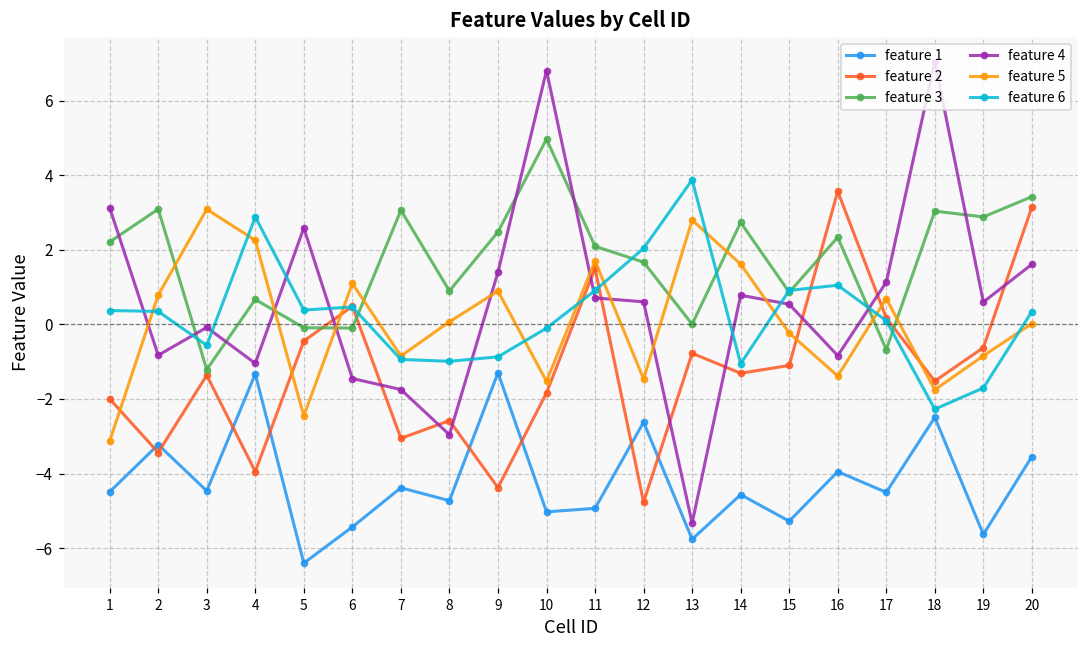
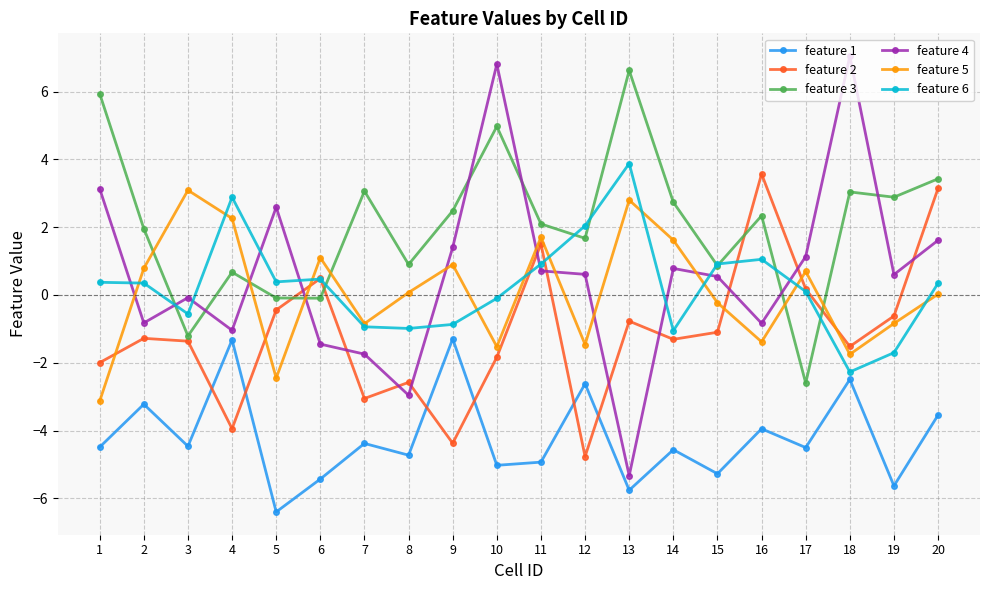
  {
    "feature 2": {
      "1": -2.0,
-     "2": -3.4,
+     "2": -1.3,
      "3": -1.4,
      "4": -3.9,
      "5": -0.4,
      "7": -3.1,
      "8": -2.6,
      "9": -4.4,
      "10": -1.8,
      "11": 1.5,
      "12": -4.8,
      "13": -0.8,
      "14": -1.3,
      "15": -1.1,
      "16": 3.6,
      "18": -1.5,
      "19": -0.6,
      "20": 3.1
    },
    "feature 3": {
-     "1": 2.2,
-     "2": 3.1,
+     "1": 5.9,
+     "2": 2.0,
      "3": -1.2,
      "4": 0.7,
      "5": -0.1,
      "6": -0.1,
      "7": 3.1,
      "8": 0.9,
      "9": 2.5,
      "10": 5.0,
      "11": 2.1,
      "12": 1.7,
-     "13": 0.0,
+     "13": 6.6,
      "14": 2.7,
      "16": 2.3,
-     "17": -0.7,
+     "17": -2.6,
      "18": 3.0,
      "19": 2.9,
      "20": 3.4
    },
    "feature 4": {
      "1": 3.1,
      "2": -0.8,
      "3": -0.1,
      "4": -1.0,
      "5": 2.6,
      "6": -1.5,
      "7": -1.7,
      "8": -3.0,
      "9": 1.4,
      "10": 6.8,
      "11": 0.7,
      "12": 0.6,
      "13": -5.3,
      "14": 0.8,
      "15": 0.5,
      "16": -0.8,
      "17": 1.1,
      "19": 0.6,
      "20": 1.6
    },
    "feature 5": {
      "1": -3.1,
      "2": 0.8,
      "3": 3.1,
      "4": 2.3,
      "5": -2.5,
      "6": 1.1,
      "7": -0.8,
      "8": 0.1,
      "9": 0.9,
      "10": -1.5,
      "11": 1.7,
      "12": -1.5,
      "13": 2.8,
      "14": 1.6,
      "15": -0.2,
      "16": -1.4,
      "17": 0.7,
      "18": -1.8,
      "19": -0.8,
      "20": 0.0
    }
  }
